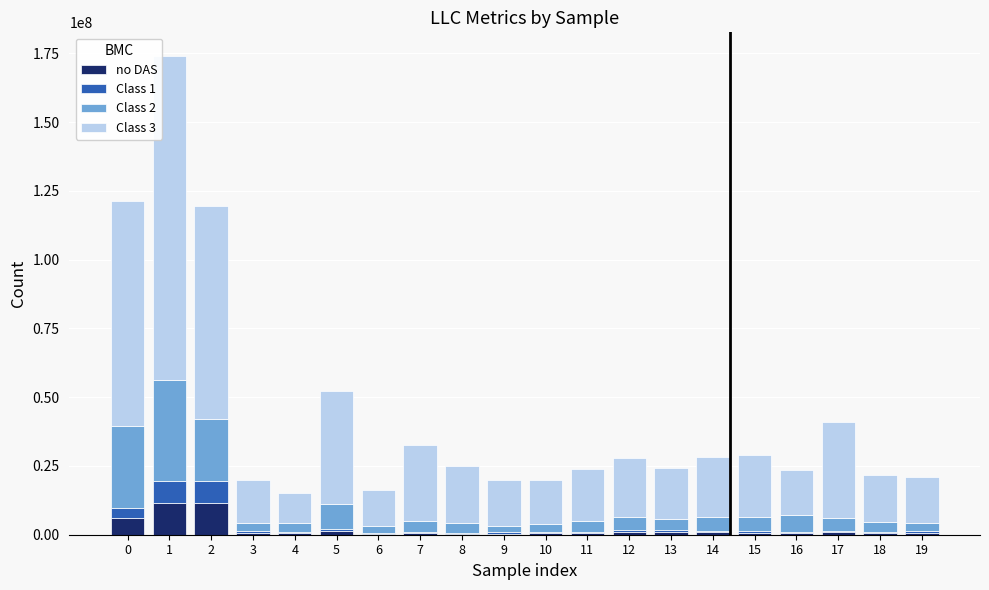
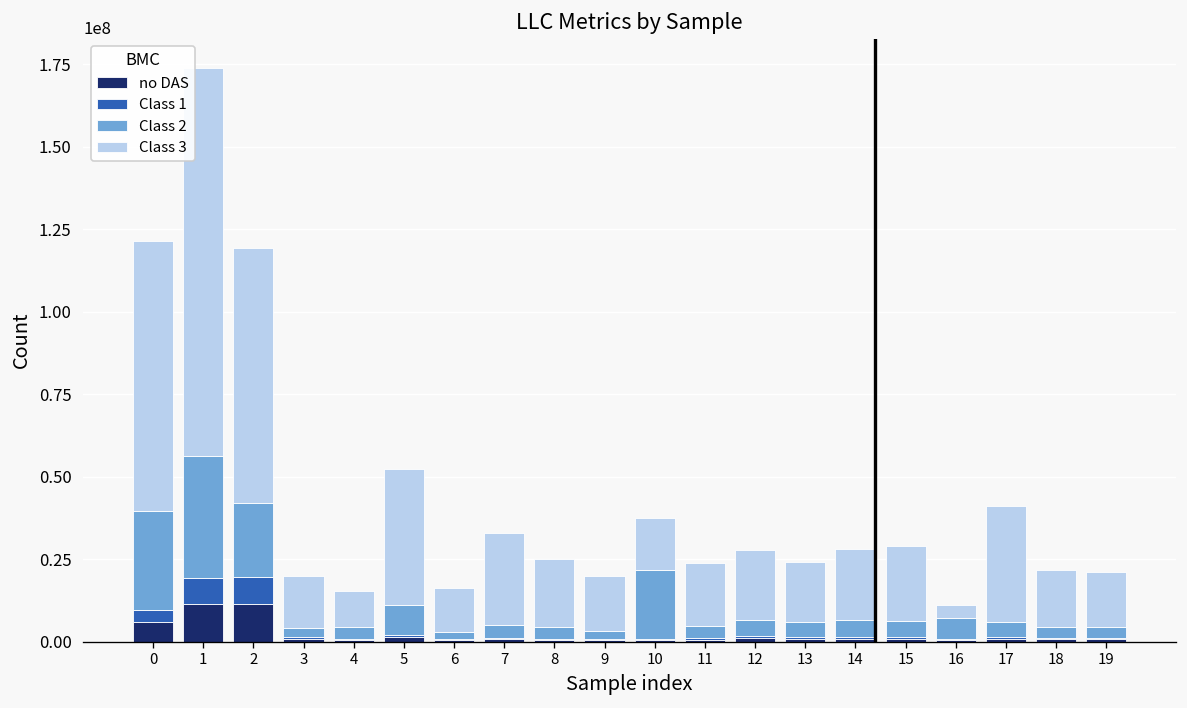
  {
    "no DAS": {
      "0": 6000000,
      "1": 12000000,
      "2": 11000000,
      "5": 1000000,
      "12": 1000000,
      "14": 1000000
    },
    "Class 1": {
      "0": 4000000,
      "1": 8000000,
      "2": 8000000
    },
    "Class 2": {
      "0": 30000000,
      "1": 37000000,
      "2": 22000000,
      "3": 3000000,
      "4": 3000000,
      "5": 9000000,
      "6": 2000000,
      "7": 4000000,
      "8": 4000000,
      "9": 2000000,
-     "10": 3000000,
+     "10": 21000000,
      "11": 4000000,
      "12": 5000000,
      "13": 4000000,
      "14": 5000000,
      "15": 5000000,
      "16": 6000000,
      "17": 4000000,
      "18": 3000000,
      "19": 3000000
    },
    "Class 3": {
      "0": 82000000,
      "1": 118000000,
      "2": 77000000,
      "3": 16000000,
      "4": 11000000,
      "5": 41000000,
      "6": 13000000,
      "7": 28000000,
      "8": 21000000,
      "9": 17000000,
      "10": 16000000,
      "11": 19000000,
      "12": 21000000,
      "13": 18000000,
      "14": 22000000,
      "15": 23000000,
-     "16": 17000000,
+     "16": 4000000,
      "17": 35000000,
      "18": 17000000,
      "19": 17000000
    }
  }
